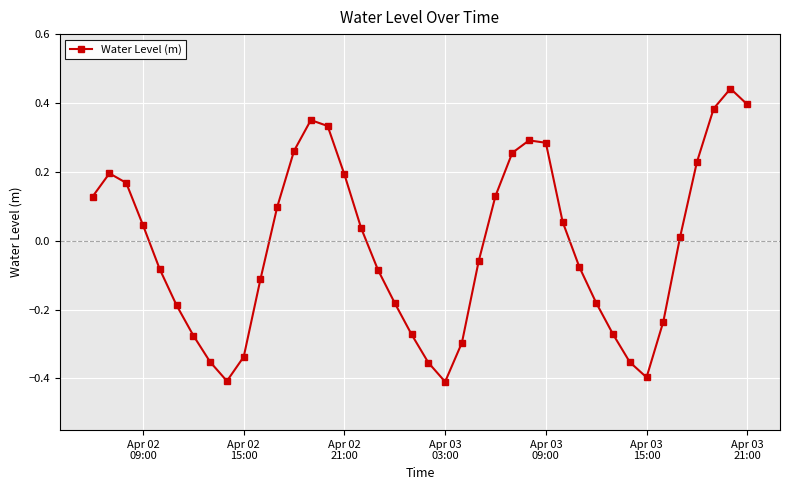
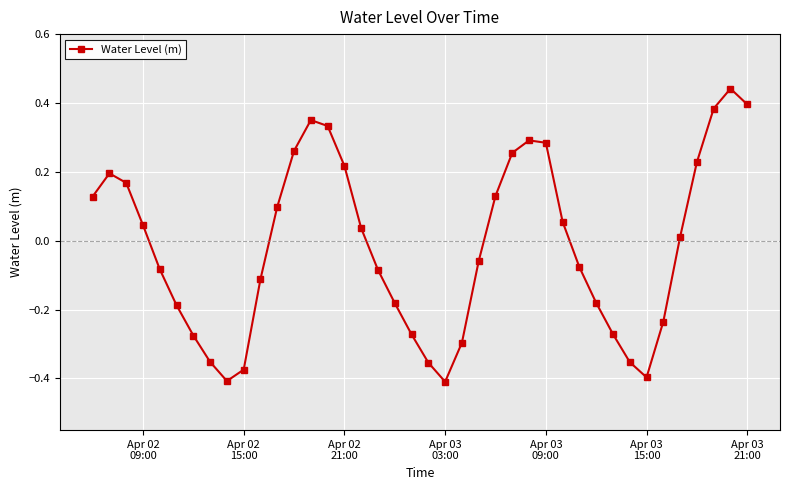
  {
    "Apr 02 09:00": 0.05,
-   "Apr 02 15:00": -0.34,
-   "Apr 02 21:00": 0.19,
+   "Apr 02 15:00": -0.37,
+   "Apr 02 21:00": 0.22,
    "Apr 03 03:00": -0.41,
    "Apr 03 09:00": 0.28,
    "Apr 03 15:00": -0.40,
    "Apr 03 21:00": 0.40
  }
